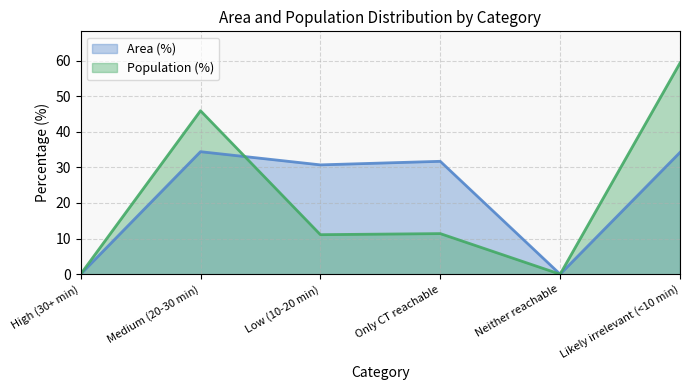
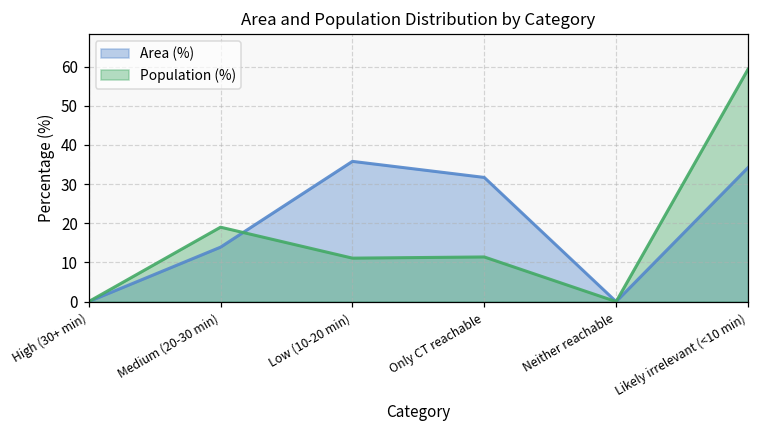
  {
    "Area (%)": {
-     "Medium (20-30 min)": 34,
-     "Low (10-20 min)": 31,
+     "Medium (20-30 min)": 14,
+     "Low (10-20 min)": 36,
      "Only CT reachable": 32,
      "Likely irrelevant (<10 min)": 34
    },
    "Population (%)": {
-     "Medium (20-30 min)": 46,
+     "Medium (20-30 min)": 19,
      "Low (10-20 min)": 11,
      "Only CT reachable": 11,
      "Likely irrelevant (<10 min)": 59
    }
  }
